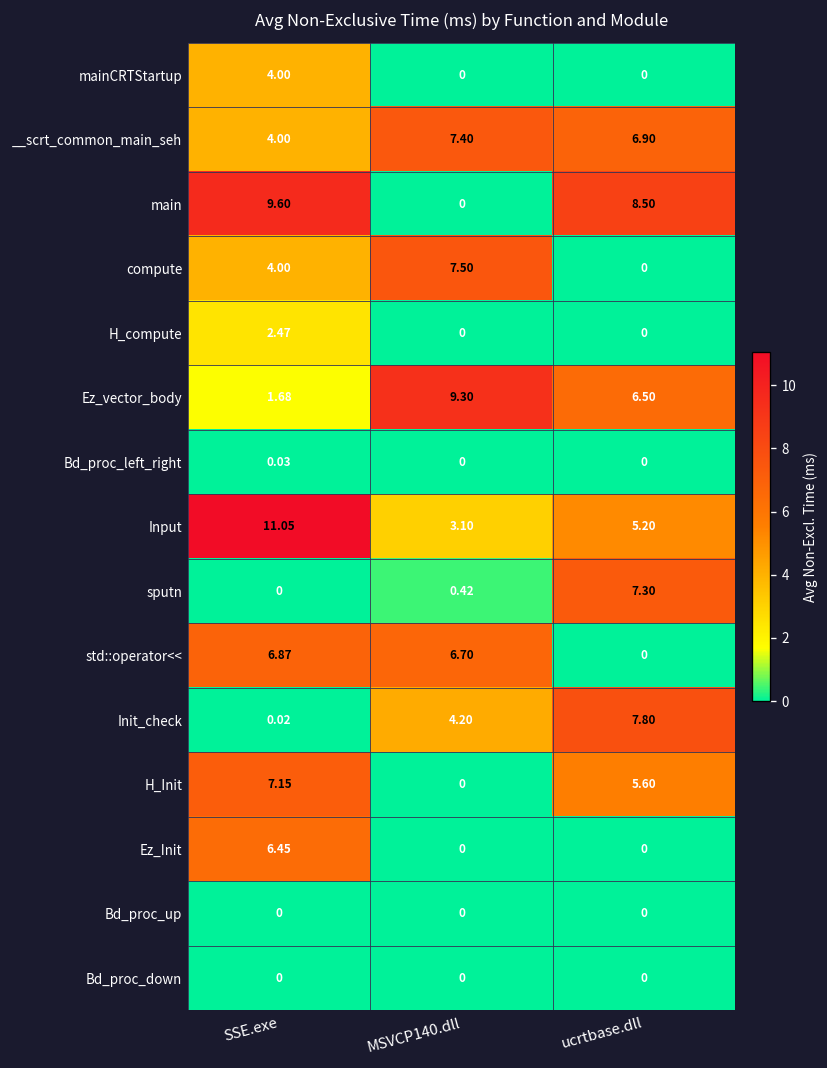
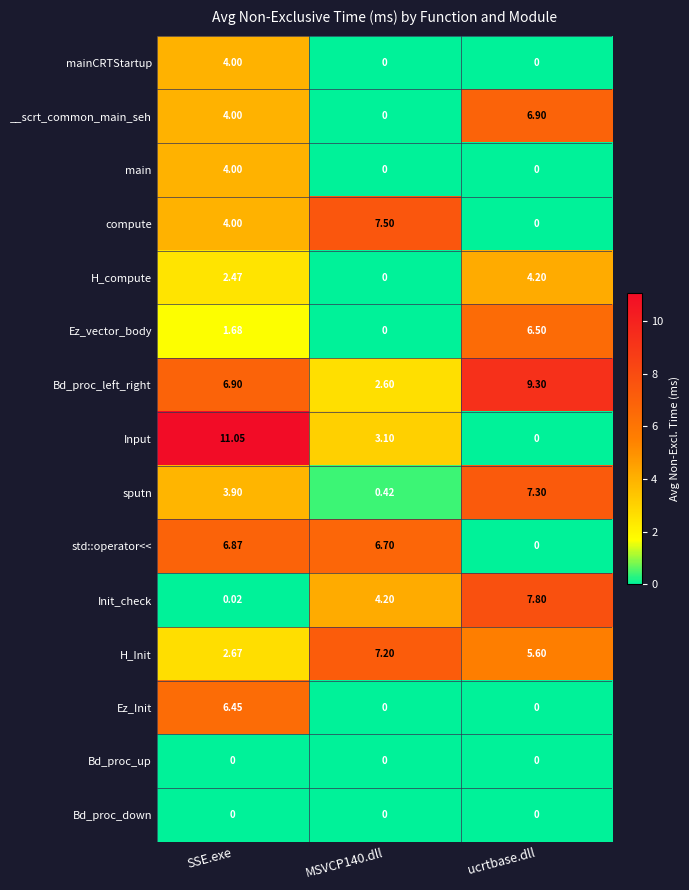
  {
    "mainCRTStartup": {
      "SSE.exe": 4.00,
      "MSVCP140.dll": 0,
      "ucrtbase.dll": 0
    },
    "__scrt_common_main_seh": {
      "SSE.exe": 4.00,
-     "MSVCP140.dll": 7.40,
+     "MSVCP140.dll": 0,
      "ucrtbase.dll": 6.90
    },
    "main": {
-     "SSE.exe": 9.60,
+     "SSE.exe": 4.00,
      "MSVCP140.dll": 0,
-     "ucrtbase.dll": 8.50
+     "ucrtbase.dll": 0
    },
    "compute": {
      "SSE.exe": 4.00,
      "MSVCP140.dll": 7.50,
      "ucrtbase.dll": 0
    },
    "H_compute": {
      "SSE.exe": 2.47,
      "MSVCP140.dll": 0,
-     "ucrtbase.dll": 0
+     "ucrtbase.dll": 4.20
    },
    "Ez_vector_body": {
      "SSE.exe": 1.68,
-     "MSVCP140.dll": 9.30,
+     "MSVCP140.dll": 0,
      "ucrtbase.dll": 6.50
    },
    "Bd_proc_left_right": {
-     "SSE.exe": 0.03,
-     "MSVCP140.dll": 0,
-     "ucrtbase.dll": 0
+     "SSE.exe": 6.90,
+     "MSVCP140.dll": 2.60,
+     "ucrtbase.dll": 9.30
    },
    "Input": {
      "SSE.exe": 11.05,
      "MSVCP140.dll": 3.10,
-     "ucrtbase.dll": 5.20
+     "ucrtbase.dll": 0
    },
    "sputn": {
-     "SSE.exe": 0,
+     "SSE.exe": 3.90,
      "MSVCP140.dll": 0.42,
      "ucrtbase.dll": 7.30
    },
    "std::operator<<": {
      "SSE.exe": 6.87,
      "MSVCP140.dll": 6.70,
      "ucrtbase.dll": 0
    },
    "Init_check": {
      "SSE.exe": 0.02,
      "MSVCP140.dll": 4.20,
      "ucrtbase.dll": 7.80
    },
    "H_Init": {
-     "SSE.exe": 7.15,
-     "MSVCP140.dll": 0,
+     "SSE.exe": 2.67,
+     "MSVCP140.dll": 7.20,
      "ucrtbase.dll": 5.60
    },
    "Ez_Init": {
      "SSE.exe": 6.45,
      "MSVCP140.dll": 0,
      "ucrtbase.dll": 0
    },
    "Bd_proc_up": {
      "SSE.exe": 0,
      "MSVCP140.dll": 0,
      "ucrtbase.dll": 0
    },
    "Bd_proc_down": {
      "SSE.exe": 0,
      "MSVCP140.dll": 0,
      "ucrtbase.dll": 0
    }
  }
